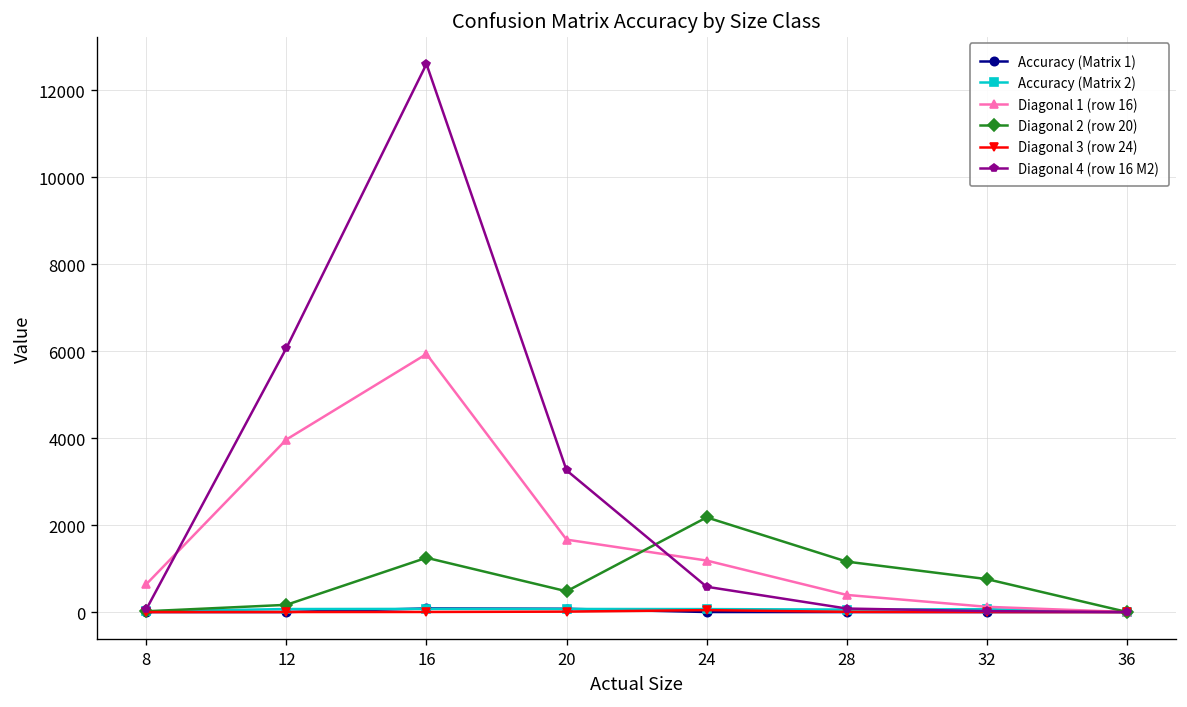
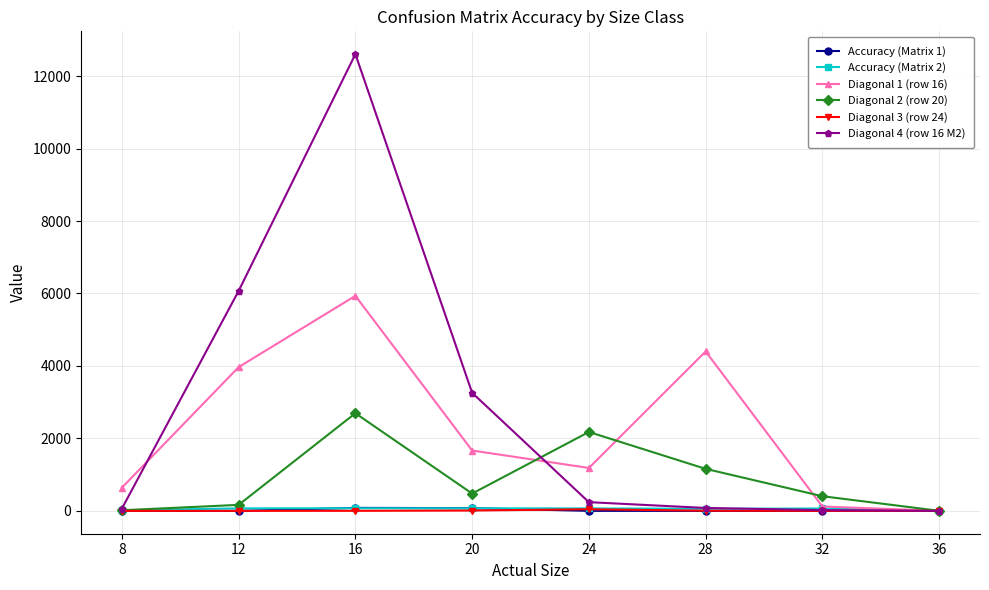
  {
    "Diagonal 1 (row 16)": {
      "8": 600,
      "12": 4000,
      "16": 5900,
      "20": 1700,
      "24": 1200,
-     "28": 400
+     "28": 4400
    },
    "Diagonal 2 (row 20)": {
      "12": 200,
-     "16": 1200,
+     "16": 2700,
      "20": 500,
      "24": 2200,
      "28": 1200,
-     "32": 800
+     "32": 400
    },
    "Diagonal 4 (row 16 M2)": {
      "12": 6100,
      "16": 12600,
      "20": 3300,
-     "24": 600
+     "24": 200
    }
  }
